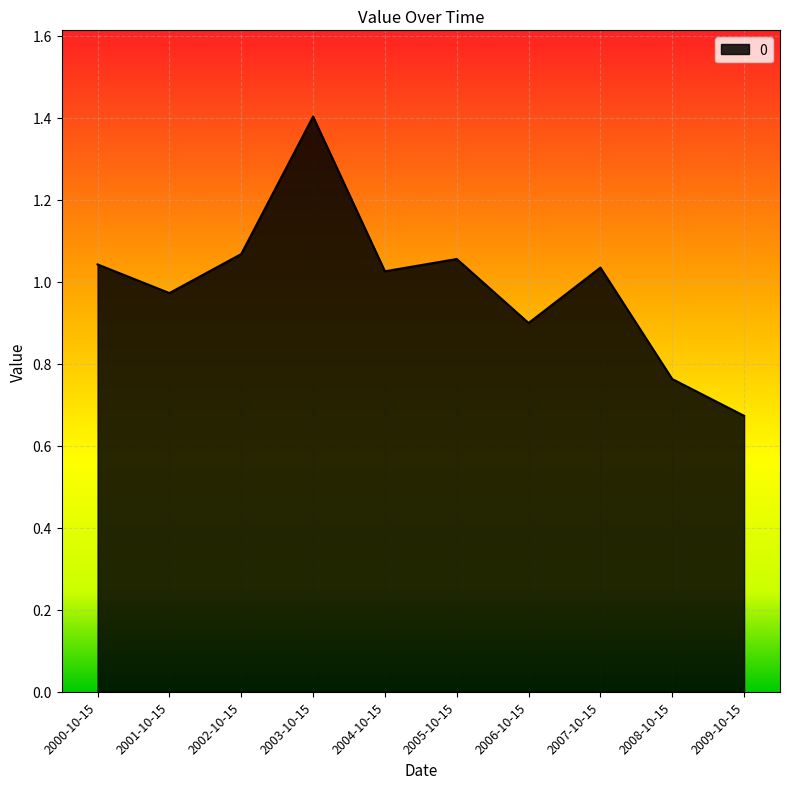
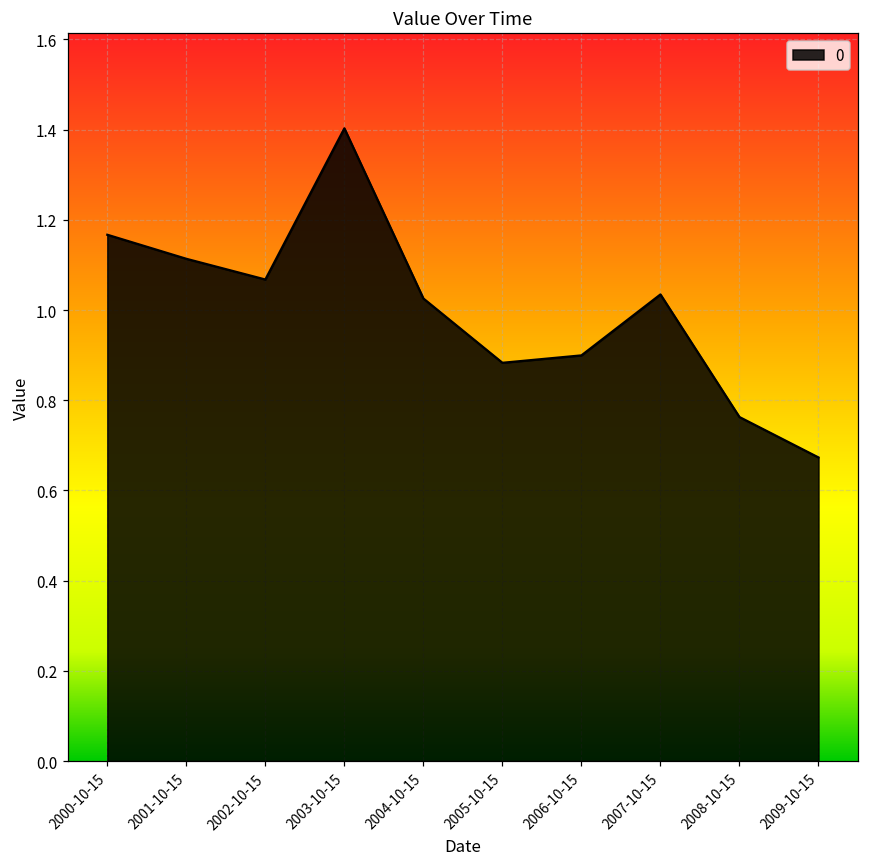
  {
-   "2000-10-15": 1.04,
-   "2001-10-15": 0.97,
+   "2000-10-15": 1.17,
+   "2001-10-15": 1.11,
    "2002-10-15": 1.07,
    "2003-10-15": 1.40,
    "2004-10-15": 1.03,
-   "2005-10-15": 1.06,
+   "2005-10-15": 0.88,
    "2006-10-15": 0.90,
    "2007-10-15": 1.03,
    "2008-10-15": 0.76,
    "2009-10-15": 0.67
  }
